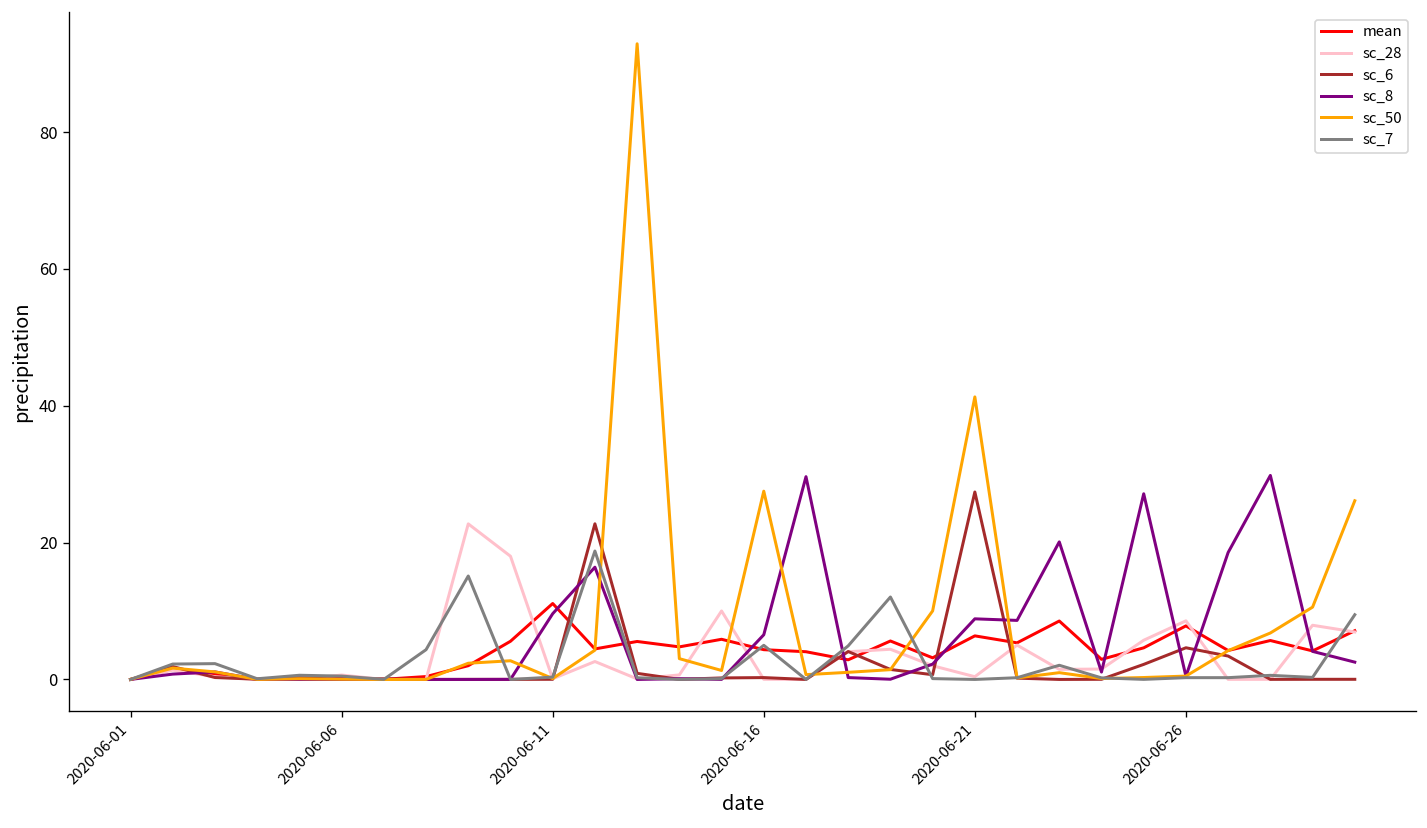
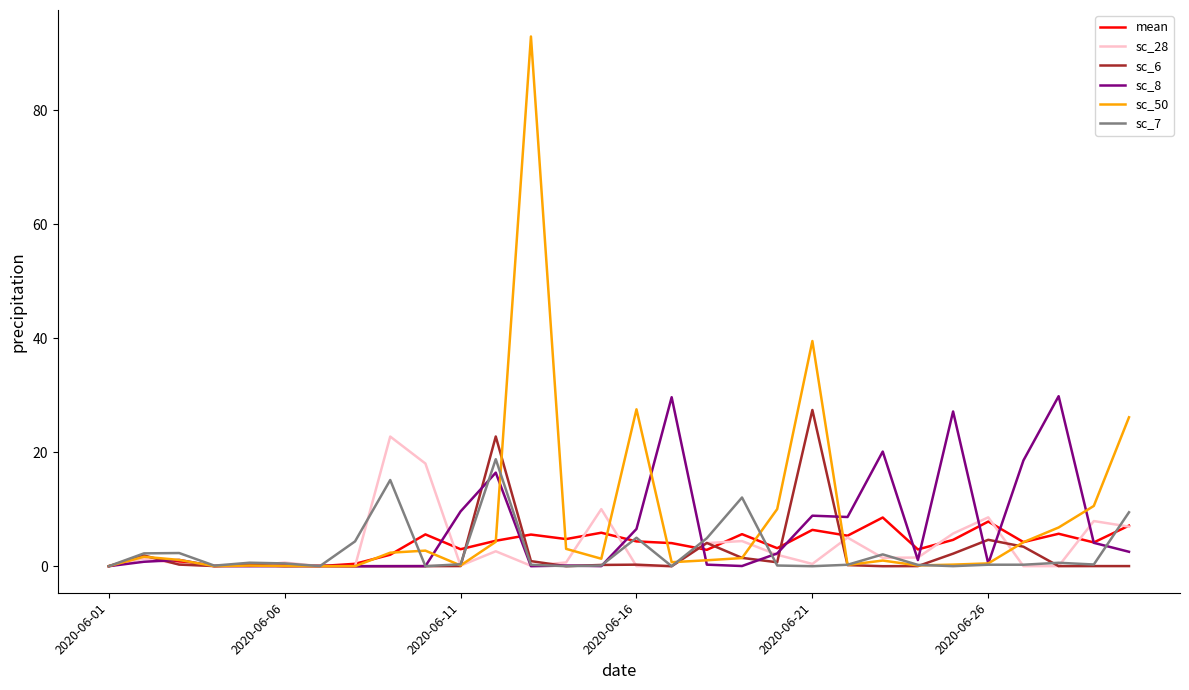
  {
    "mean": {
-     "2020-06-11": 11,
+     "2020-06-11": 3,
      "2020-06-16": 4,
      "2020-06-21": 6,
      "2020-06-26": 8
    },
    "sc_28": {
      "2020-06-26": 9
    },
    "sc_6": {
      "2020-06-21": 27,
      "2020-06-26": 5
    },
    "sc_8": {
      "2020-06-11": 10,
      "2020-06-16": 7,
      "2020-06-21": 9
    },
    "sc_50": {
      "2020-06-16": 28,
-     "2020-06-21": 41
+     "2020-06-21": 40
    },
    "sc_7": {
      "2020-06-16": 5
    }
  }
